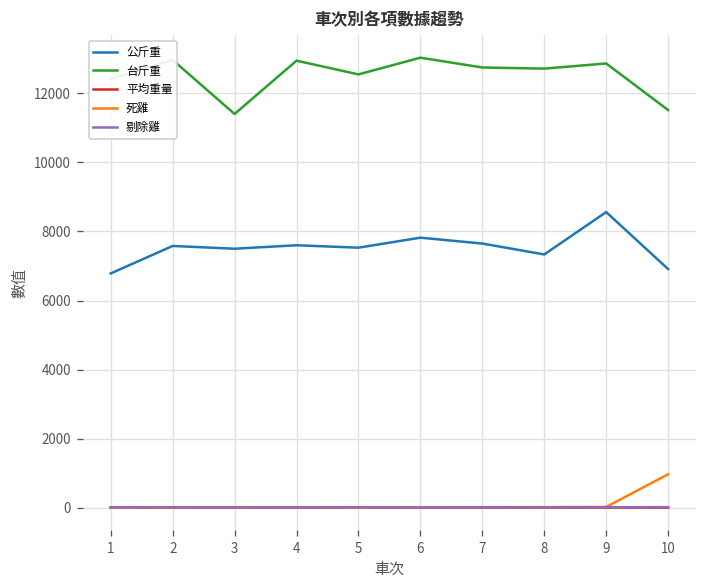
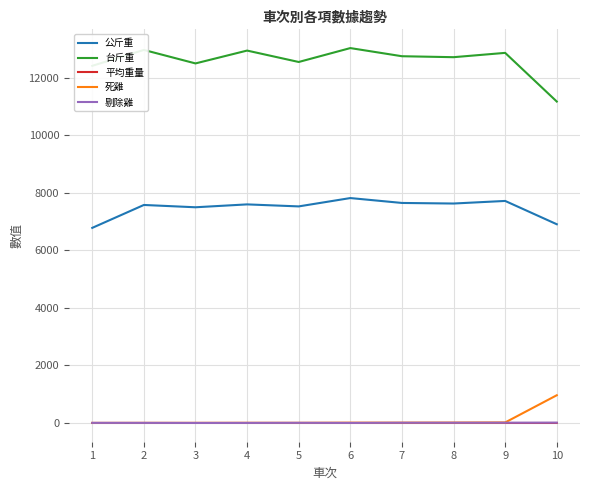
  {
    "公斤重": {
      "1": 6800,
      "2": 7600,
      "3": 7500,
      "4": 7600,
      "5": 7500,
      "6": 7800,
      "7": 7700,
-     "8": 7300,
-     "9": 8600,
+     "8": 7600,
+     "9": 7700,
      "10": 6900
    },
    "台斤重": {
-     "3": 11400,
+     "3": 12500,
      "4": 12900,
      "5": 12600,
      "6": 13000,
      "7": 12800,
      "8": 12700,
      "9": 12900,
-     "10": 11500
+     "10": 11200
    },
    "剔除雞": {
      "10": 0
    },
    "死雞": {
      "10": 1000
    }
  }
